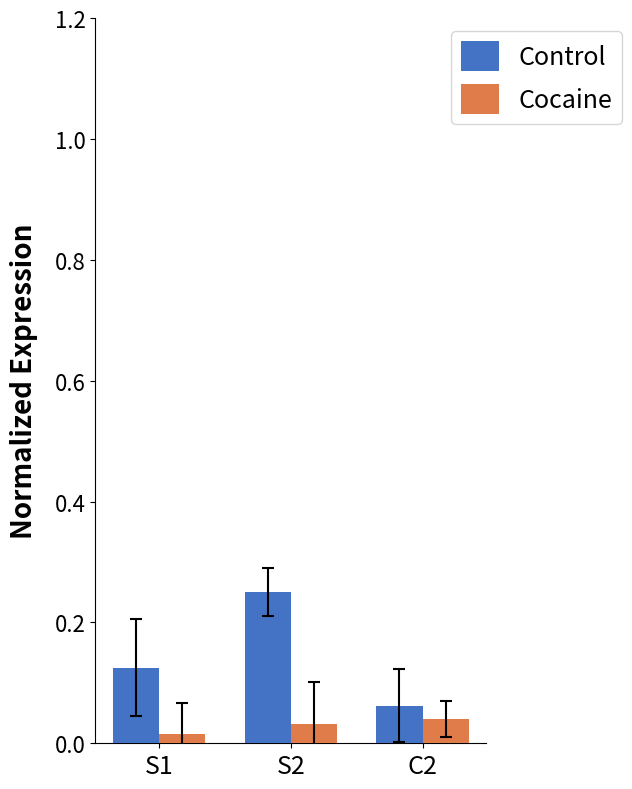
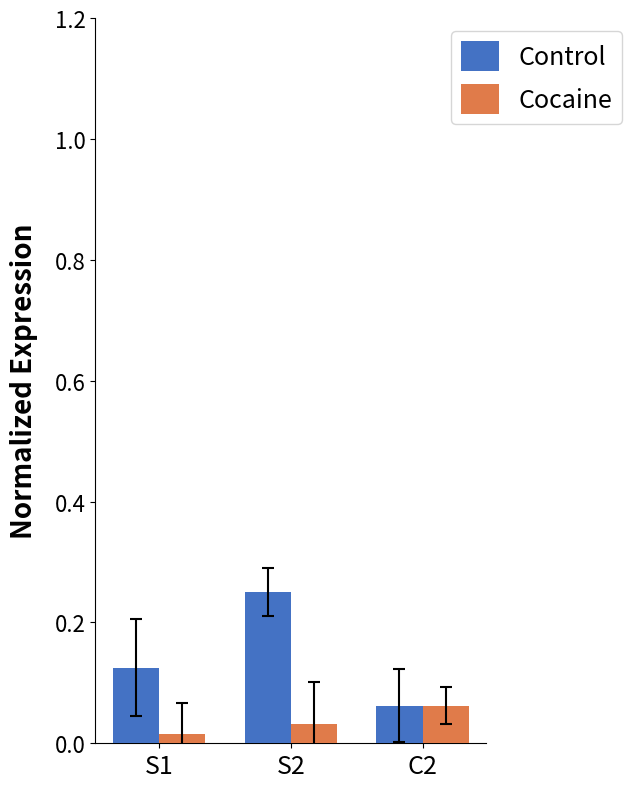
  {
    "Cocaine": {
      "S1": 0.02,
      "S2": 0.03,
-     "C2": 0.04
+     "C2": 0.06
    }
  }
